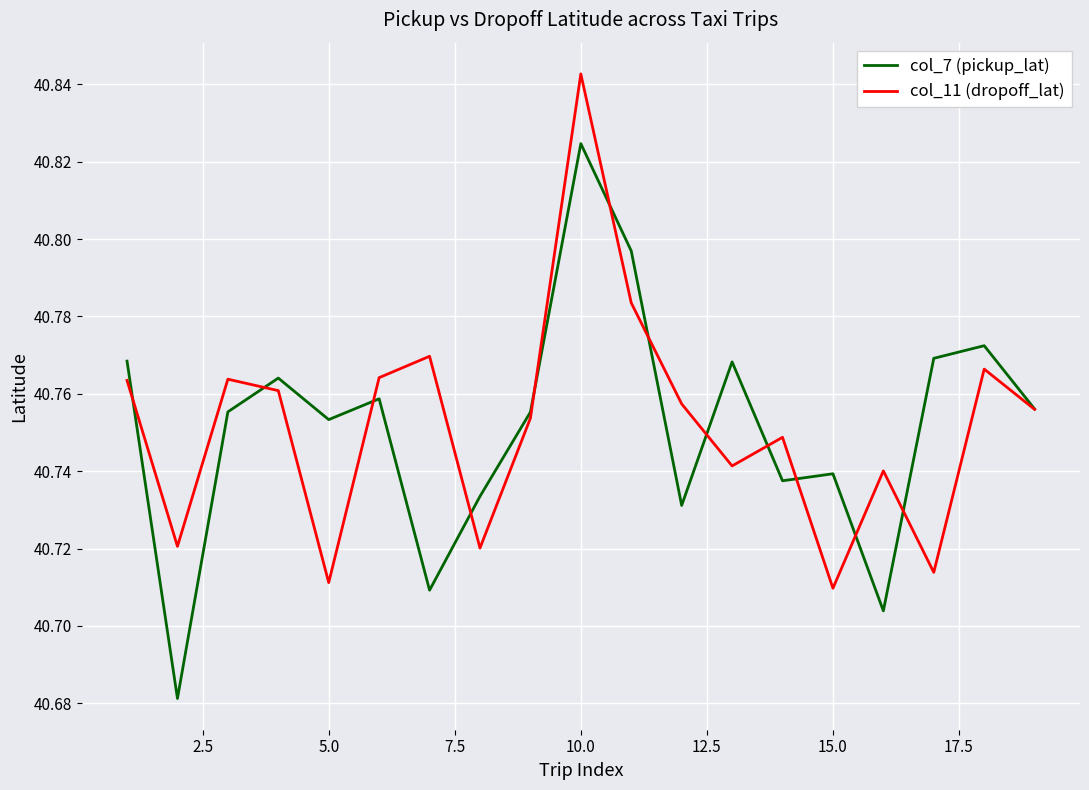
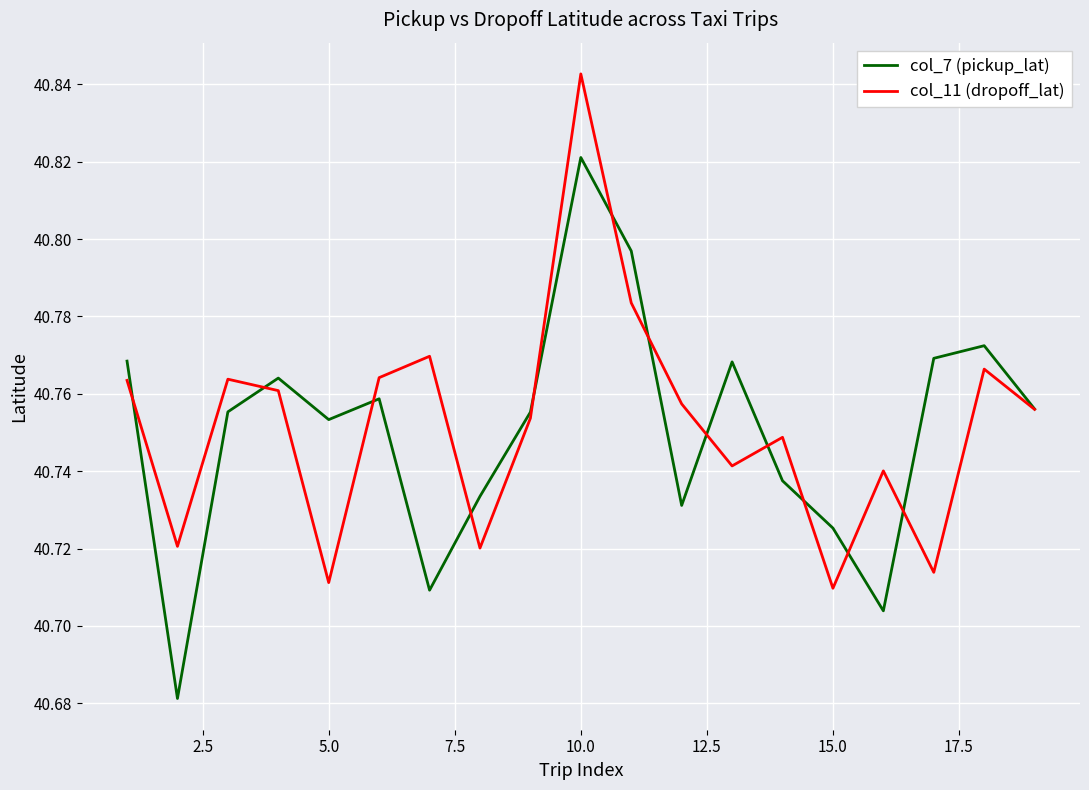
  {
    "col_7 (pickup_lat)": {
      "5.0": 40.753,
-     "10.0": 40.825,
-     "15.0": 40.739
+     "10.0": 40.821,
+     "15.0": 40.725
    },
    "col_11 (dropoff_lat)": {
      "5.0": 40.711,
      "10.0": 40.843,
      "15.0": 40.710
    }
  }
